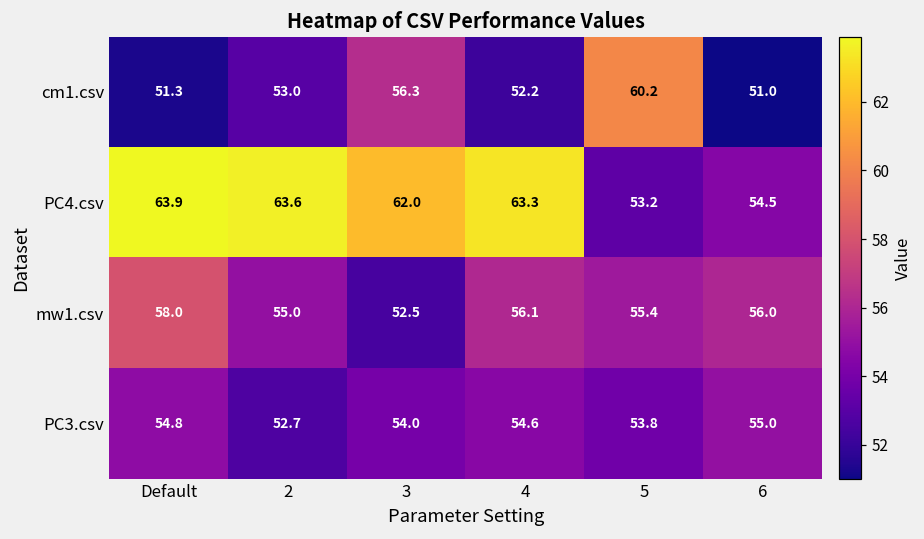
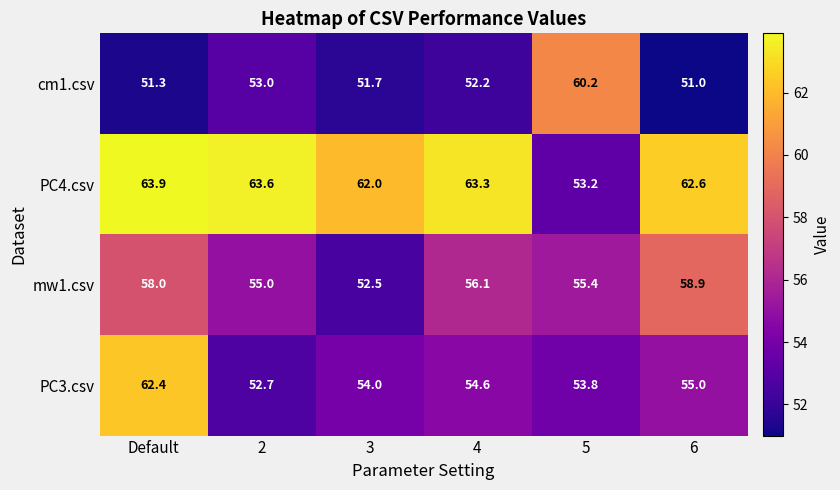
  {
    "cm1.csv": {
      "Default": 51.3,
      "2": 53.0,
-     "3": 56.3,
+     "3": 51.7,
      "4": 52.2,
      "5": 60.2,
      "6": 51.0
    },
    "PC4.csv": {
      "Default": 63.9,
      "2": 63.6,
      "3": 62.0,
      "4": 63.3,
      "5": 53.2,
-     "6": 54.5
+     "6": 62.6
    },
    "mw1.csv": {
      "Default": 58.0,
      "2": 55.0,
      "3": 52.5,
      "4": 56.1,
      "5": 55.4,
-     "6": 56.0
+     "6": 58.9
    },
    "PC3.csv": {
-     "Default": 54.8,
+     "Default": 62.4,
      "2": 52.7,
      "3": 54.0,
      "4": 54.6,
      "5": 53.8,
      "6": 55.0
    }
  }
